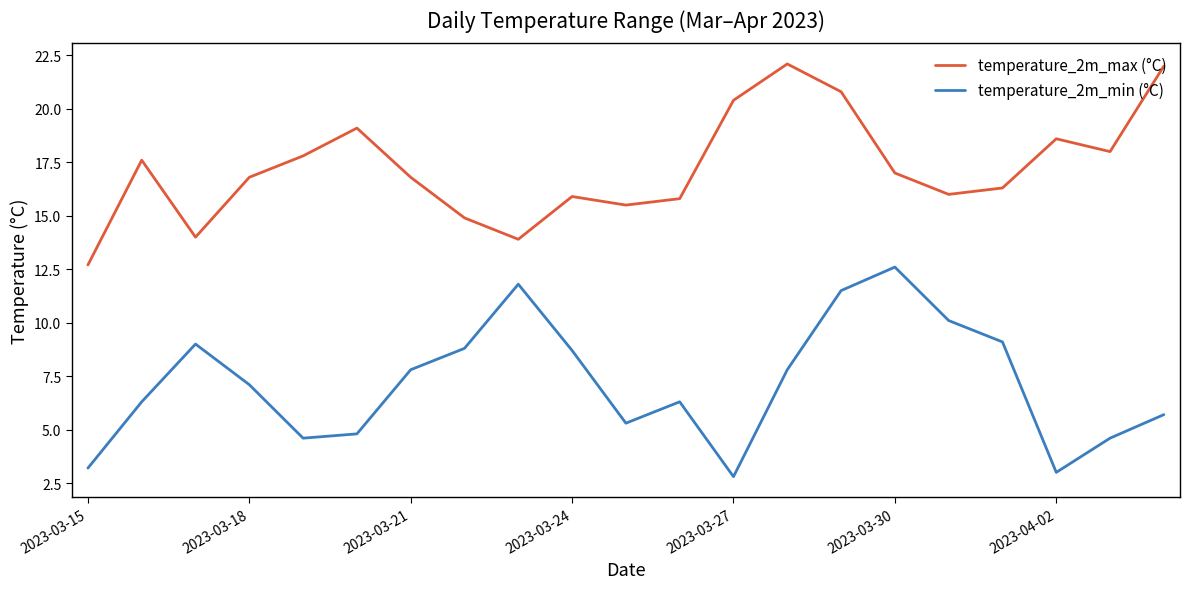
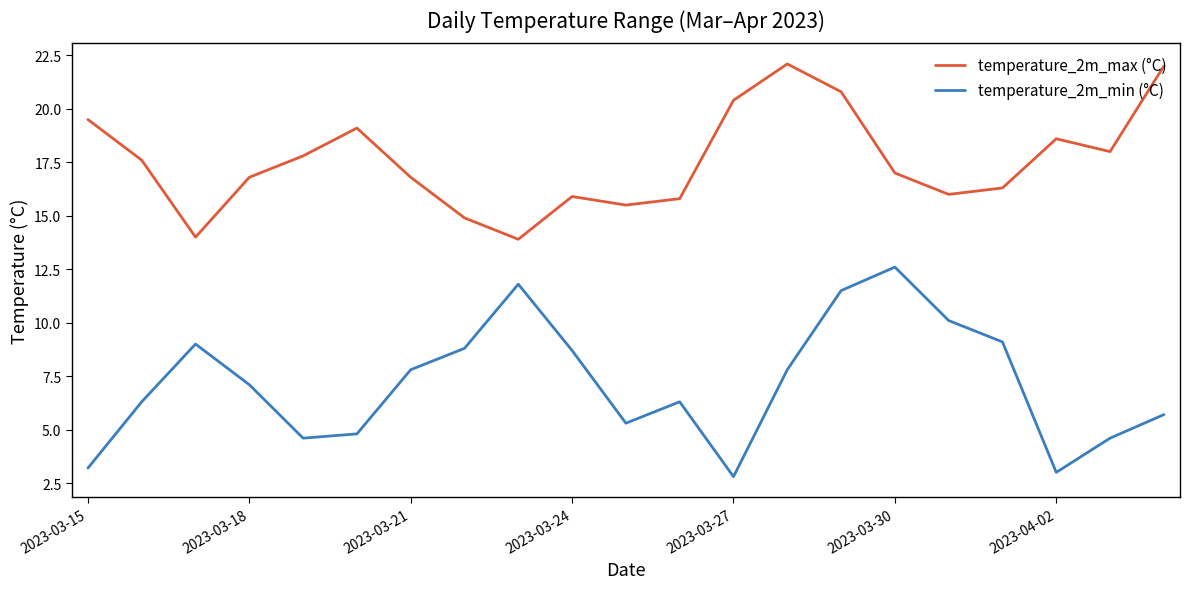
  {
    "temperature_2m_max (°C)": {
-     "2023-03-15": 12.7,
+     "2023-03-15": 19.5,
      "2023-03-18": 16.8,
      "2023-03-21": 16.8,
      "2023-03-24": 15.9,
      "2023-03-27": 20.4,
      "2023-03-30": 17.0,
      "2023-04-02": 18.6
    },
    "temperature_2m_min (°C)": {
      "2023-03-15": 3.2,
      "2023-03-18": 7.1,
      "2023-03-21": 7.8,
      "2023-03-24": 8.7,
      "2023-03-27": 2.8,
      "2023-03-30": 12.6,
      "2023-04-02": 3.0
    }
  }
